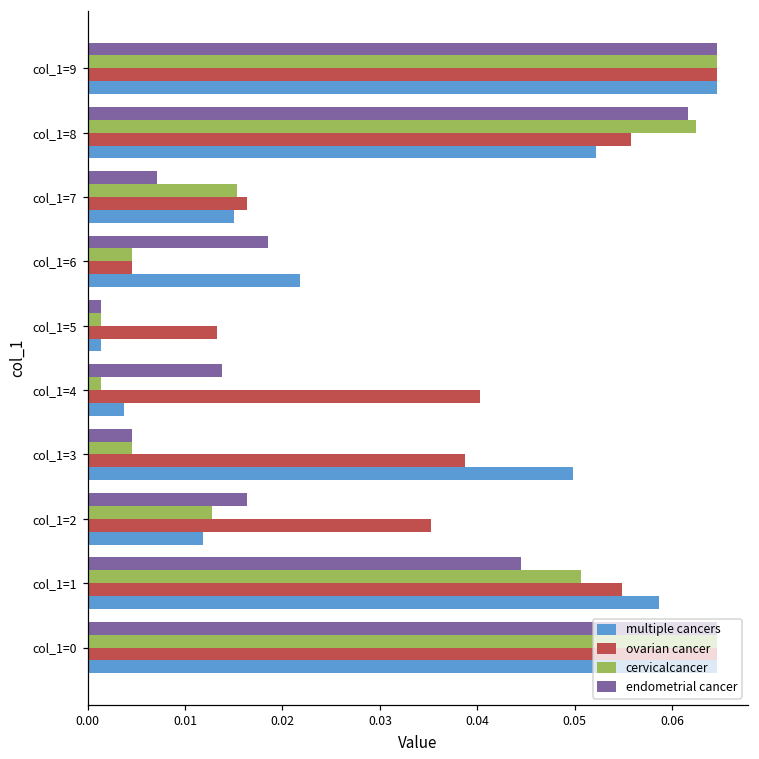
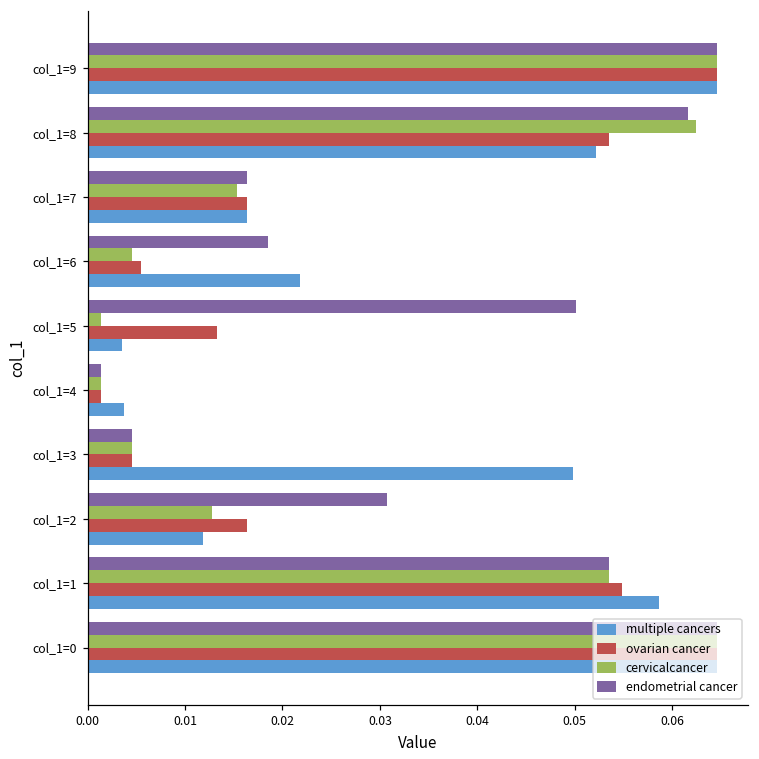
  {
    "multiple cancers": {
      "col_1=9": 0.065,
      "col_1=8": 0.052,
-     "col_1=7": 0.015,
+     "col_1=7": 0.016,
      "col_1=6": 0.022,
-     "col_1=5": 0.001,
+     "col_1=5": 0.003,
      "col_1=4": 0.004,
      "col_1=3": 0.050,
      "col_1=2": 0.012,
      "col_1=1": 0.059
    },
    "ovarian cancer": {
      "col_1=9": 0.065,
-     "col_1=8": 0.056,
+     "col_1=8": 0.053,
      "col_1=7": 0.016,
-     "col_1=6": 0.0045,
+     "col_1=6": 0.0054,
      "col_1=5": 0.013,
-     "col_1=4": 0.040,
-     "col_1=3": 0.039,
-     "col_1=2": 0.035,
+     "col_1=4": 0.001,
+     "col_1=3": 0.005,
+     "col_1=2": 0.016,
      "col_1=1": 0.055
    },
    "cervicalcancer": {
      "col_1=9": 0.065,
      "col_1=8": 0.062,
      "col_1=7": 0.015,
      "col_1=6": 0.005,
      "col_1=5": 0.001,
      "col_1=4": 0.001,
      "col_1=3": 0.005,
      "col_1=2": 0.013,
-     "col_1=1": 0.051
+     "col_1=1": 0.053
    },
    "endometrial cancer": {
      "col_1=9": 0.065,
      "col_1=8": 0.062,
-     "col_1=7": 0.007,
+     "col_1=7": 0.016,
      "col_1=6": 0.018,
-     "col_1=5": 0.001,
-     "col_1=4": 0.014,
+     "col_1=5": 0.050,
+     "col_1=4": 0.001,
      "col_1=3": 0.005,
-     "col_1=2": 0.016,
-     "col_1=1": 0.044
+     "col_1=2": 0.031,
+     "col_1=1": 0.053
    }
  }
